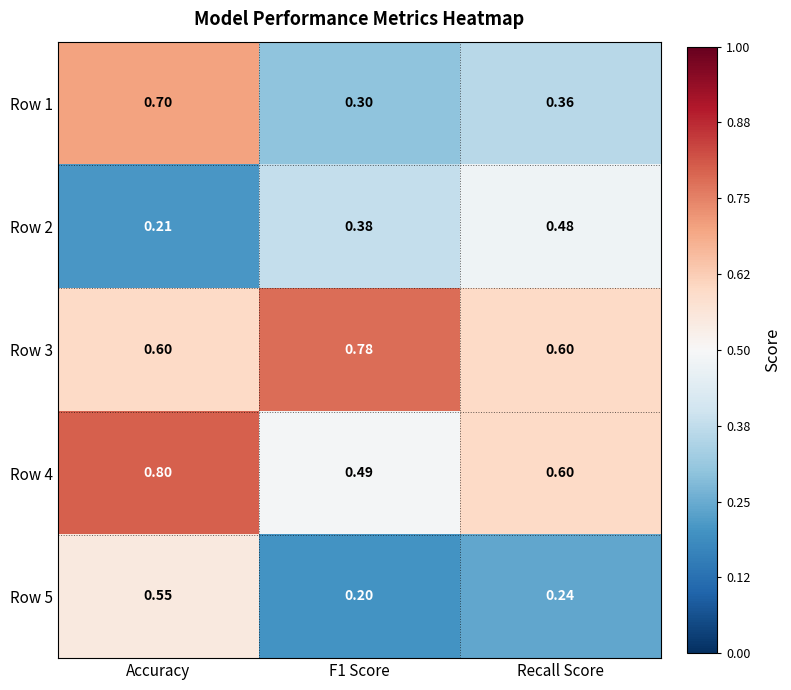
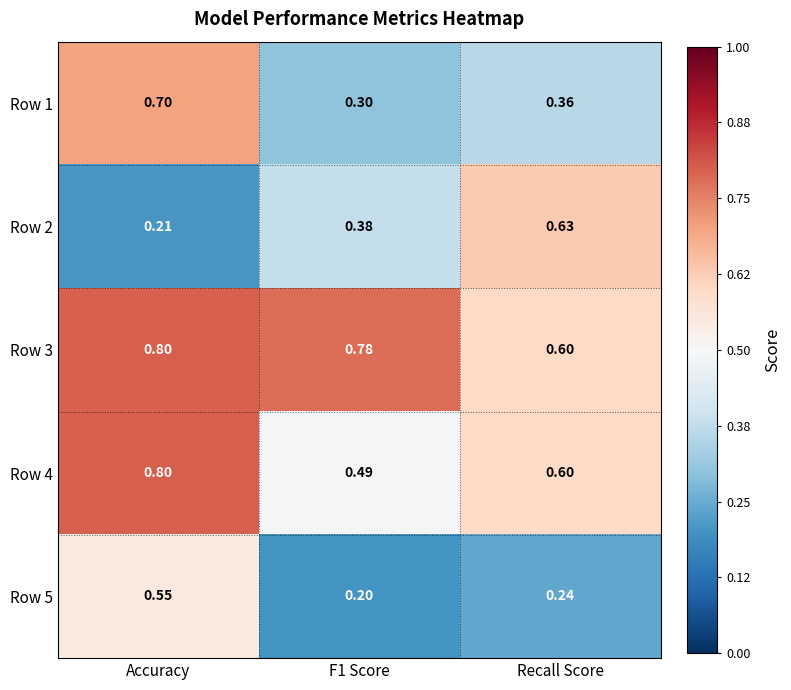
  {
    "Row 1": {
      "Accuracy": 0.70,
      "F1 Score": 0.30,
      "Recall Score": 0.36
    },
    "Row 2": {
      "Accuracy": 0.21,
      "F1 Score": 0.38,
-     "Recall Score": 0.48
+     "Recall Score": 0.63
    },
    "Row 3": {
-     "Accuracy": 0.60,
+     "Accuracy": 0.80,
      "F1 Score": 0.78,
      "Recall Score": 0.60
    },
    "Row 4": {
      "Accuracy": 0.80,
      "F1 Score": 0.49,
      "Recall Score": 0.60
    },
    "Row 5": {
      "Accuracy": 0.55,
      "F1 Score": 0.20,
      "Recall Score": 0.24
    }
  }
